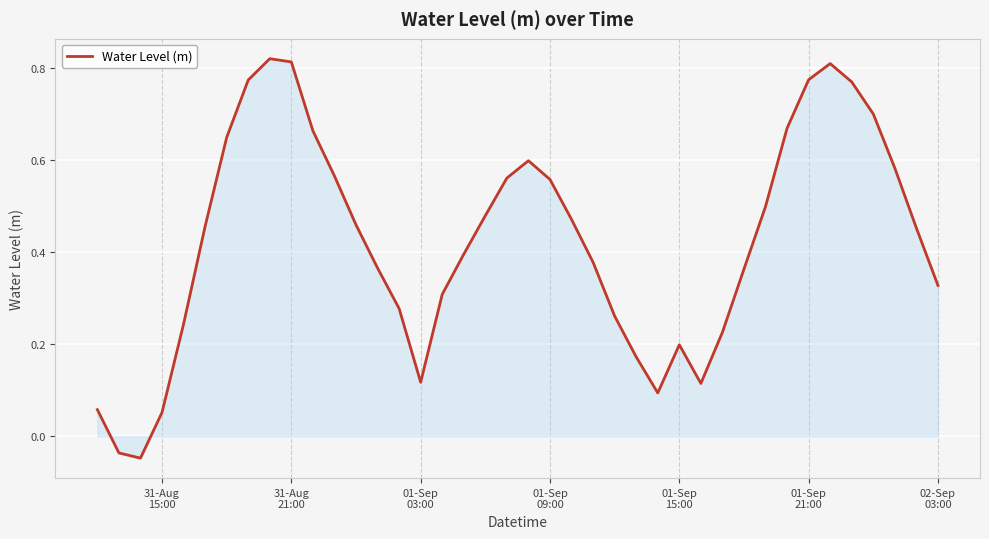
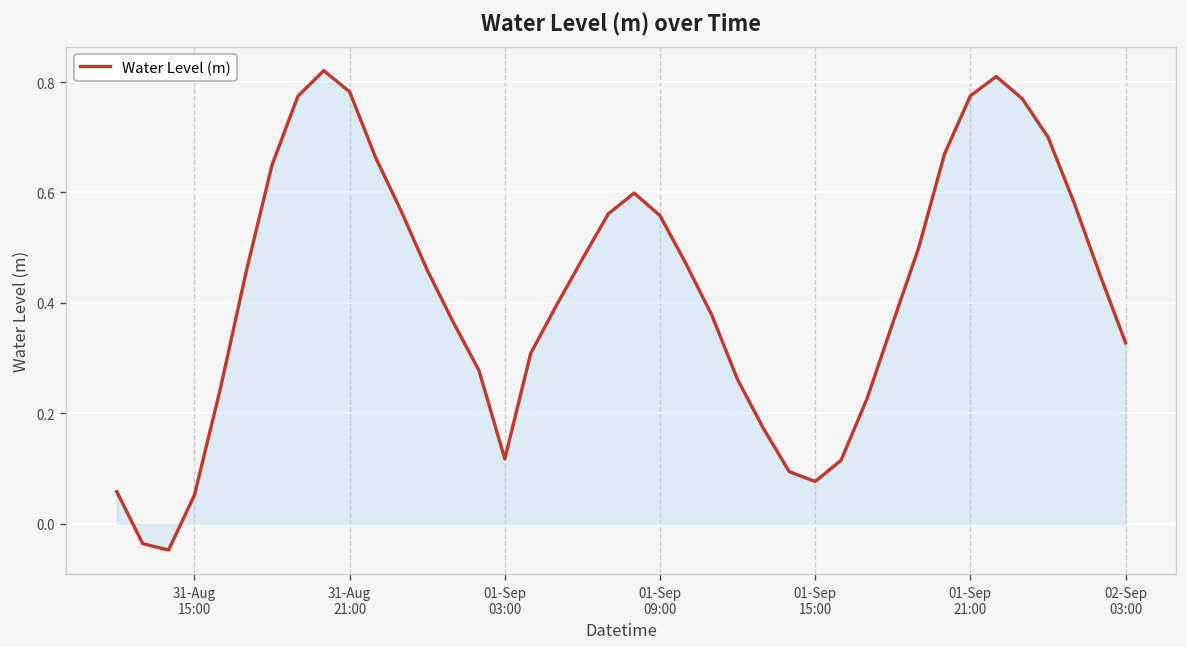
  {
    "Water Level (m)": {
-     "31-Aug 21:00": 0.81,
-     "01-Sep 15:00": 0.20
+     "31-Aug 21:00": 0.78,
+     "01-Sep 15:00": 0.08
    }
  }
